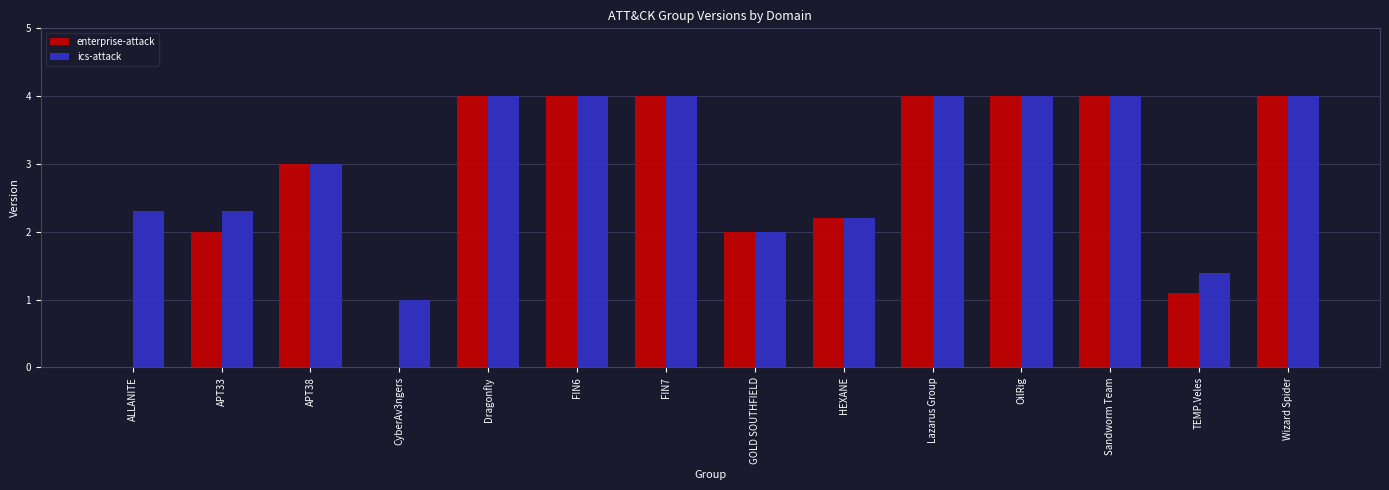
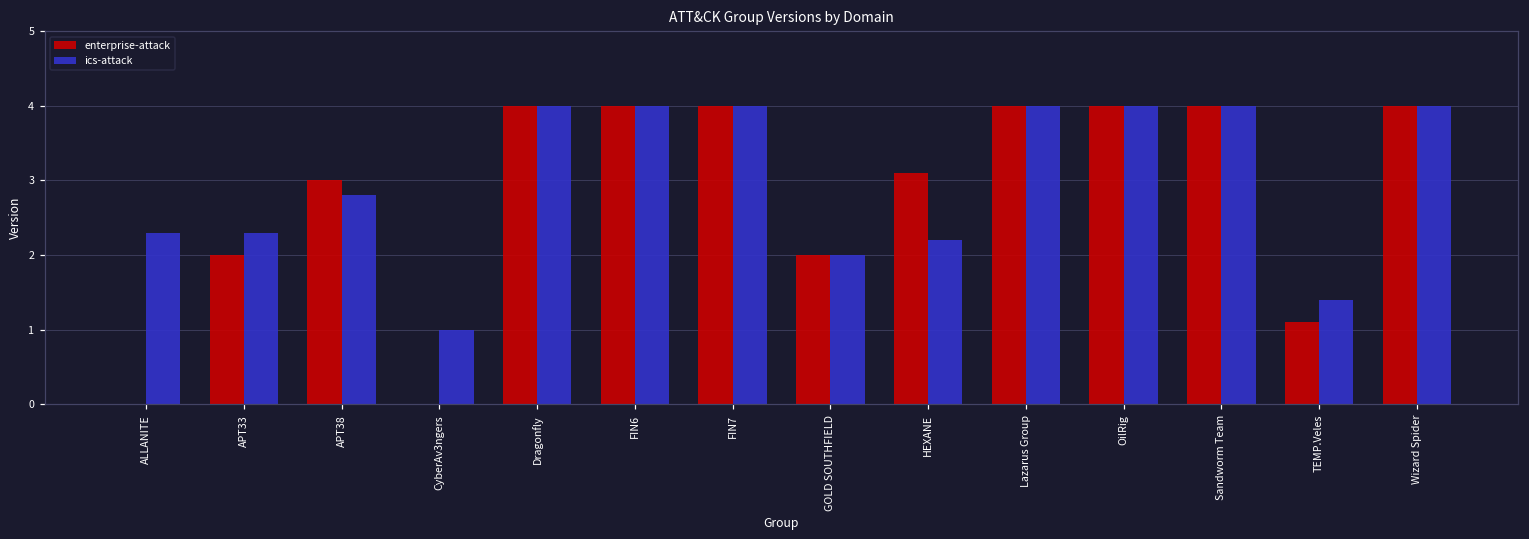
  {
    "enterprise-attack": {
      "ALLANITE": 0.0,
      "APT33": 2.0,
      "APT38": 3.0,
      "CyberAv3ngers": 0.0,
      "Dragonfly": 4.0,
      "FIN6": 4.0,
      "FIN7": 4.0,
      "GOLD SOUTHFIELD": 2.0,
-     "HEXANE": 2.2,
+     "HEXANE": 3.1,
      "Lazarus Group": 4.0,
      "OilRig": 4.0,
      "Sandworm Team": 4.0,
      "TEMP.Veles": 1.1,
      "Wizard Spider": 4.0
    },
    "ics-attack": {
      "ALLANITE": 2.3,
      "APT33": 2.3,
-     "APT38": 3.0,
+     "APT38": 2.8,
      "CyberAv3ngers": 1.0,
      "Dragonfly": 4.0,
      "FIN6": 4.0,
      "FIN7": 4.0,
      "GOLD SOUTHFIELD": 2.0,
      "HEXANE": 2.2,
      "Lazarus Group": 4.0,
      "OilRig": 4.0,
      "Sandworm Team": 4.0,
      "TEMP.Veles": 1.4,
      "Wizard Spider": 4.0
    }
  }
